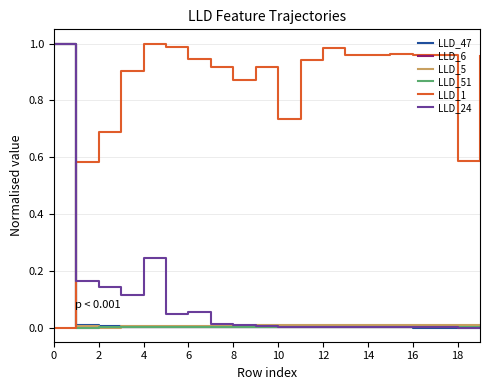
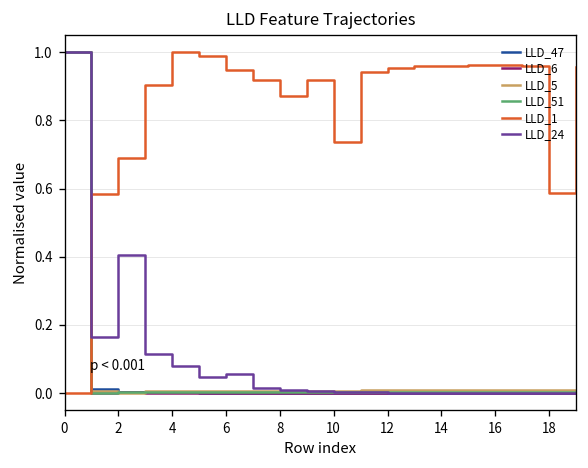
  {
    "LLD_1": {
      "0": 0.00,
      "2": 0.69,
      "4": 1.00,
      "6": 0.95,
      "8": 0.87,
      "10": 0.74,
-     "12": 0.98,
+     "12": 0.95,
      "14": 0.96,
      "16": 0.96,
      "18": 0.59
    },
    "LLD_24": {
-     "2": 0.14,
-     "4": 0.24,
+     "2": 0.41,
+     "4": 0.08,
      "6": 0.05
    }
  }
